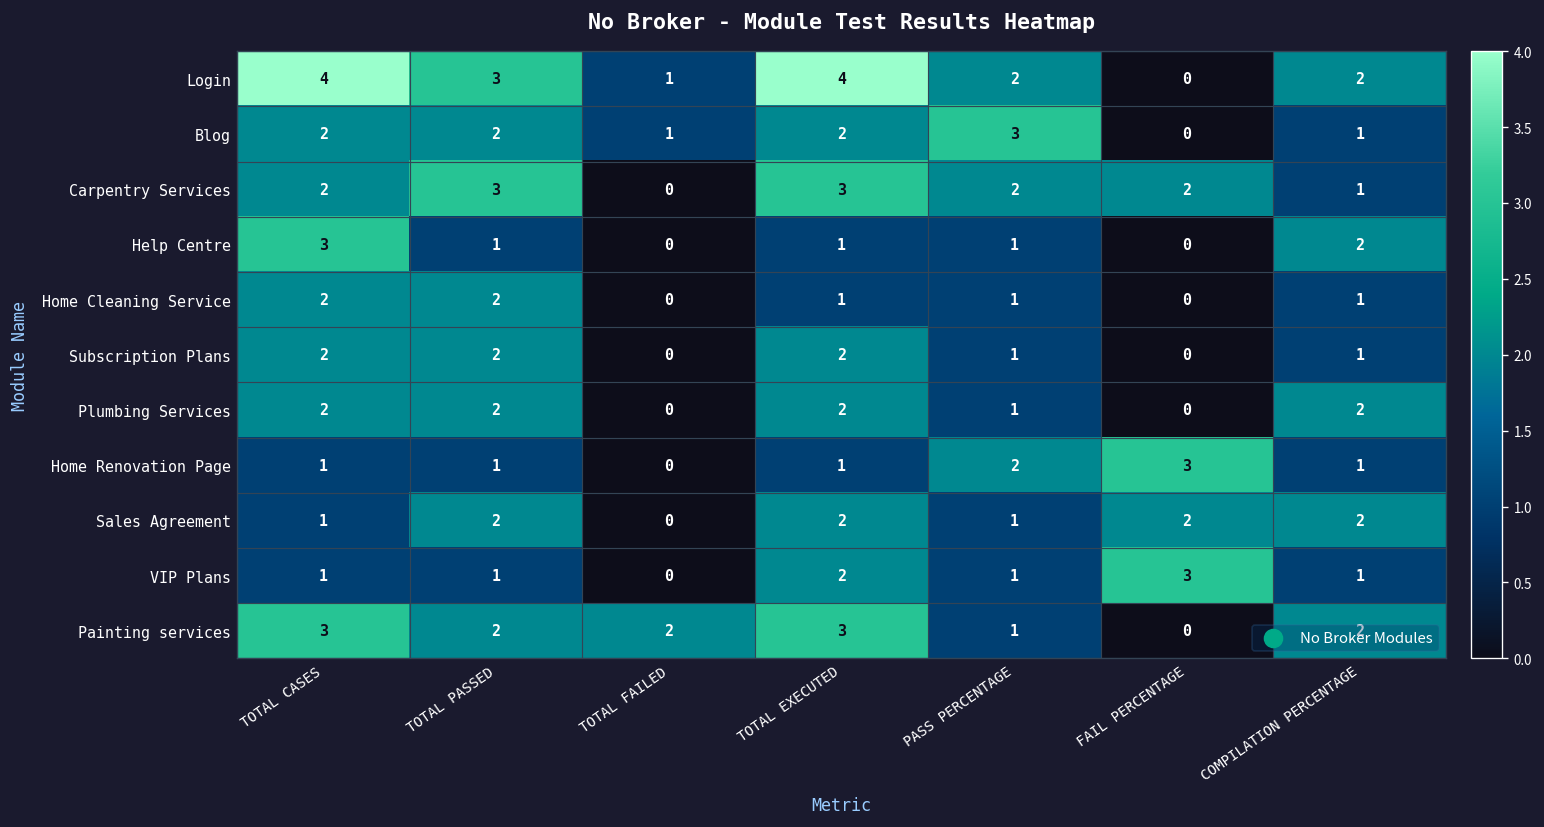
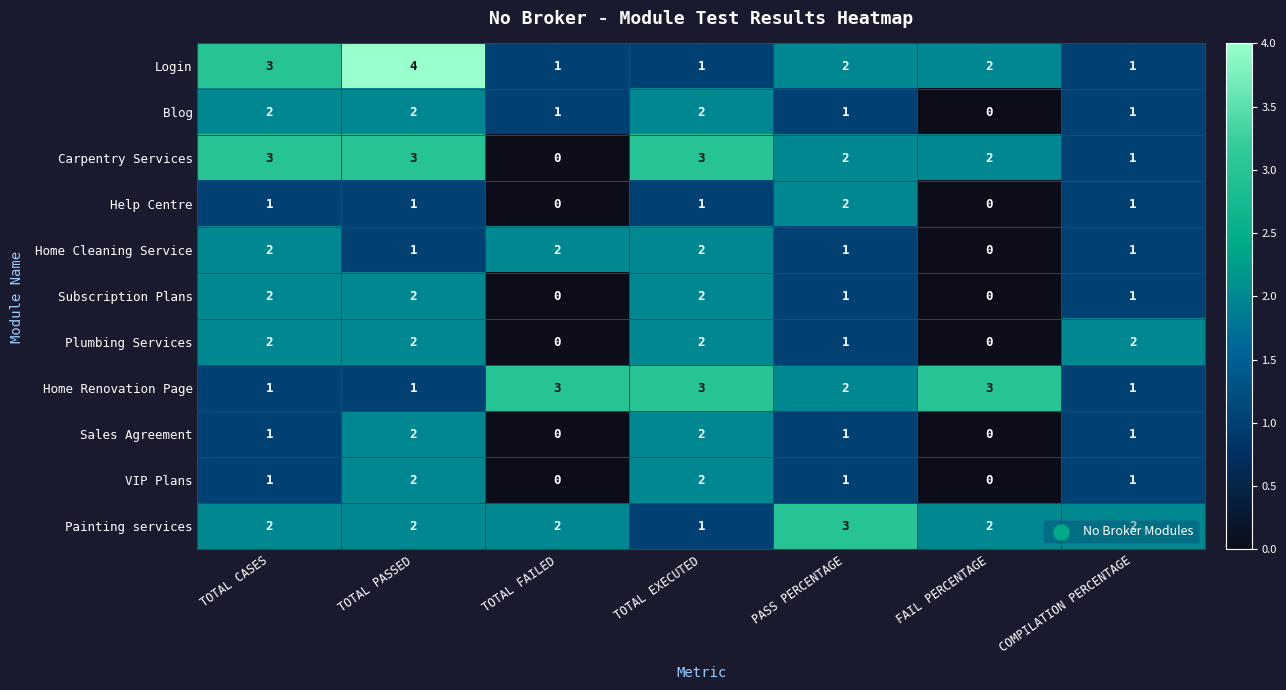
  {
    "Login": {
-     "TOTAL CASES": 4,
-     "TOTAL PASSED": 3,
+     "TOTAL CASES": 3,
+     "TOTAL PASSED": 4,
      "TOTAL FAILED": 1,
-     "TOTAL EXECUTED": 4,
+     "TOTAL EXECUTED": 1,
      "PASS PERCENTAGE": 2,
-     "FAIL PERCENTAGE": 0,
-     "COMPILATION PERCENTAGE": 2
+     "FAIL PERCENTAGE": 2,
+     "COMPILATION PERCENTAGE": 1
    },
    "Blog": {
      "TOTAL CASES": 2,
      "TOTAL PASSED": 2,
      "TOTAL FAILED": 1,
      "TOTAL EXECUTED": 2,
-     "PASS PERCENTAGE": 3,
+     "PASS PERCENTAGE": 1,
      "FAIL PERCENTAGE": 0,
      "COMPILATION PERCENTAGE": 1
    },
    "Carpentry Services": {
-     "TOTAL CASES": 2,
+     "TOTAL CASES": 3,
      "TOTAL PASSED": 3,
      "TOTAL FAILED": 0,
      "TOTAL EXECUTED": 3,
      "PASS PERCENTAGE": 2,
      "FAIL PERCENTAGE": 2,
      "COMPILATION PERCENTAGE": 1
    },
    "Help Centre": {
-     "TOTAL CASES": 3,
+     "TOTAL CASES": 1,
      "TOTAL PASSED": 1,
      "TOTAL FAILED": 0,
      "TOTAL EXECUTED": 1,
-     "PASS PERCENTAGE": 1,
+     "PASS PERCENTAGE": 2,
      "FAIL PERCENTAGE": 0,
-     "COMPILATION PERCENTAGE": 2
+     "COMPILATION PERCENTAGE": 1
    },
    "Home Cleaning Service": {
      "TOTAL CASES": 2,
-     "TOTAL PASSED": 2,
-     "TOTAL FAILED": 0,
-     "TOTAL EXECUTED": 1,
+     "TOTAL PASSED": 1,
+     "TOTAL FAILED": 2,
+     "TOTAL EXECUTED": 2,
      "PASS PERCENTAGE": 1,
      "FAIL PERCENTAGE": 0,
      "COMPILATION PERCENTAGE": 1
    },
    "Subscription Plans": {
      "TOTAL CASES": 2,
      "TOTAL PASSED": 2,
      "TOTAL FAILED": 0,
      "TOTAL EXECUTED": 2,
      "PASS PERCENTAGE": 1,
      "FAIL PERCENTAGE": 0,
      "COMPILATION PERCENTAGE": 1
    },
    "Plumbing Services": {
      "TOTAL CASES": 2,
      "TOTAL PASSED": 2,
      "TOTAL FAILED": 0,
      "TOTAL EXECUTED": 2,
      "PASS PERCENTAGE": 1,
      "FAIL PERCENTAGE": 0,
      "COMPILATION PERCENTAGE": 2
    },
    "Home Renovation Page": {
      "TOTAL CASES": 1,
      "TOTAL PASSED": 1,
-     "TOTAL FAILED": 0,
-     "TOTAL EXECUTED": 1,
+     "TOTAL FAILED": 3,
+     "TOTAL EXECUTED": 3,
      "PASS PERCENTAGE": 2,
      "FAIL PERCENTAGE": 3,
      "COMPILATION PERCENTAGE": 1
    },
    "Sales Agreement": {
      "TOTAL CASES": 1,
      "TOTAL PASSED": 2,
      "TOTAL FAILED": 0,
      "TOTAL EXECUTED": 2,
      "PASS PERCENTAGE": 1,
-     "FAIL PERCENTAGE": 2,
-     "COMPILATION PERCENTAGE": 2
+     "FAIL PERCENTAGE": 0,
+     "COMPILATION PERCENTAGE": 1
    },
    "VIP Plans": {
      "TOTAL CASES": 1,
-     "TOTAL PASSED": 1,
+     "TOTAL PASSED": 2,
      "TOTAL FAILED": 0,
      "TOTAL EXECUTED": 2,
      "PASS PERCENTAGE": 1,
-     "FAIL PERCENTAGE": 3,
+     "FAIL PERCENTAGE": 0,
      "COMPILATION PERCENTAGE": 1
    },
    "Painting services": {
-     "TOTAL CASES": 3,
+     "TOTAL CASES": 2,
      "TOTAL PASSED": 2,
      "TOTAL FAILED": 2,
-     "TOTAL EXECUTED": 3,
-     "PASS PERCENTAGE": 1,
-     "FAIL PERCENTAGE": 0
+     "TOTAL EXECUTED": 1,
+     "PASS PERCENTAGE": 3,
+     "FAIL PERCENTAGE": 2
    }
  }
